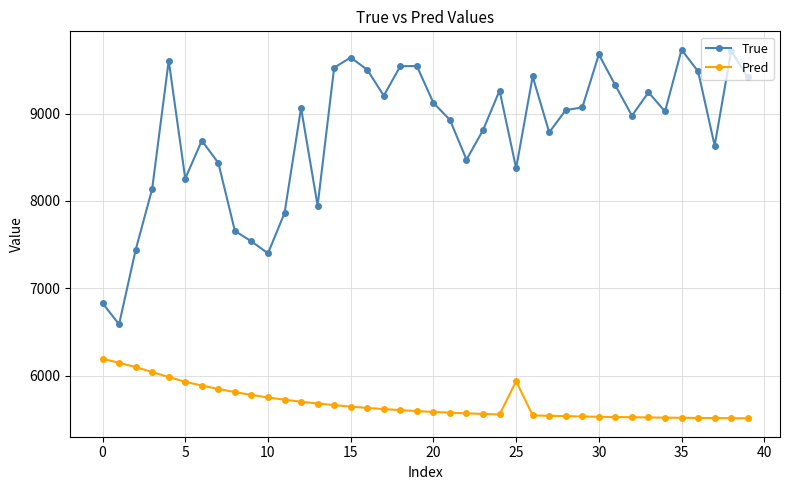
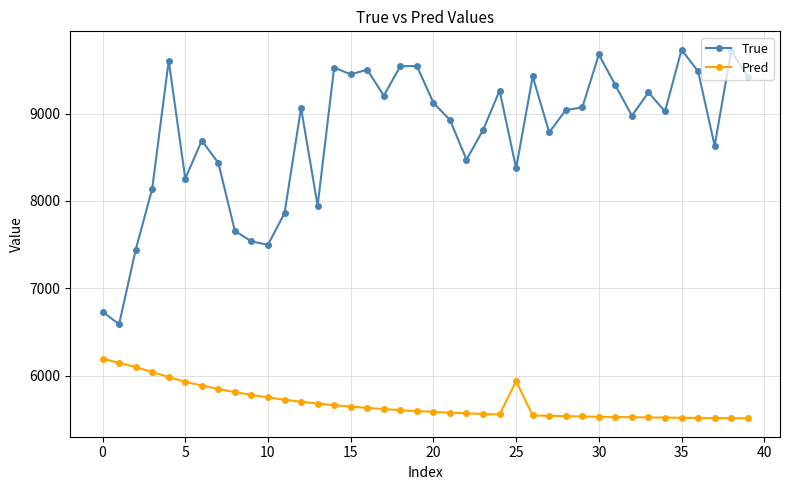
  {
    "True": {
-     "0": 6800,
+     "0": 6700,
      "5": 8300,
-     "10": 7400,
-     "15": 9600,
+     "10": 7500,
+     "15": 9500,
      "20": 9100,
      "25": 8400,
      "30": 9700,
      "35": 9700
    },
    "Pred": {
      "0": 6200,
      "5": 5900,
      "10": 5700,
      "15": 5600,
      "20": 5600,
      "25": 5900,
      "30": 5500,
      "35": 5500
    }
  }
